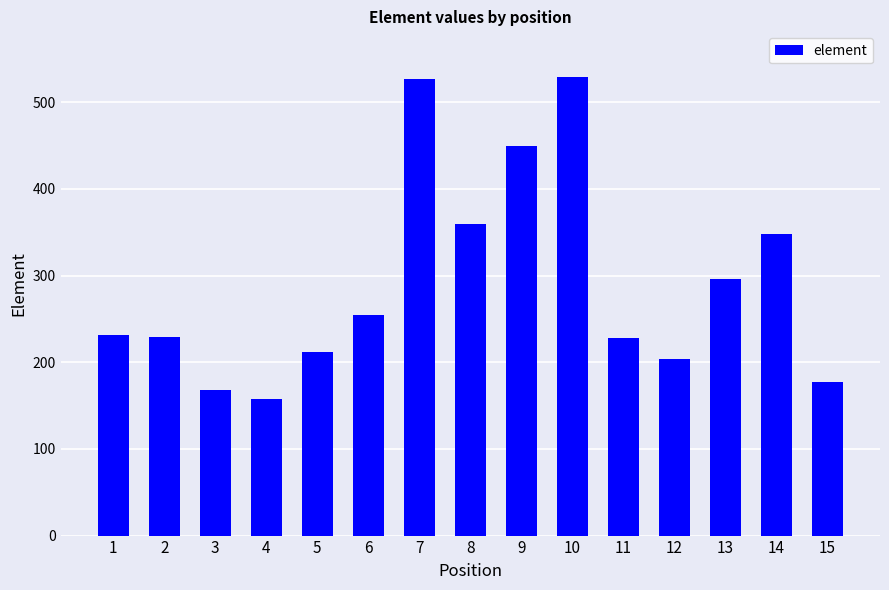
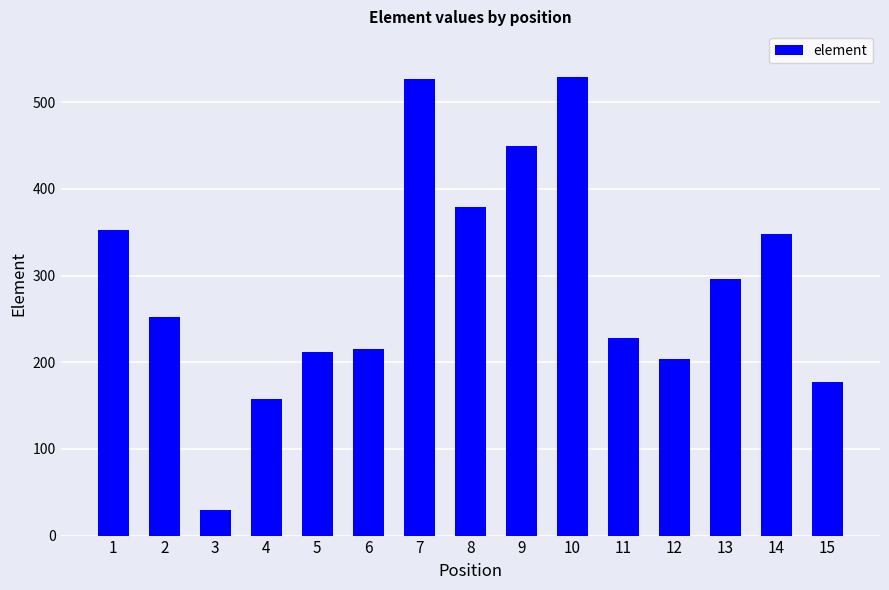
  {
-   "1": 230,
-   "2": 230,
-   "3": 170,
+   "1": 350,
+   "2": 250,
+   "3": 30,
    "4": 160,
    "5": 210,
-   "6": 260,
+   "6": 220,
    "7": 530,
-   "8": 360,
+   "8": 380,
    "9": 450,
    "10": 530,
    "11": 230,
    "12": 200,
    "13": 300,
    "14": 350,
    "15": 180
  }
